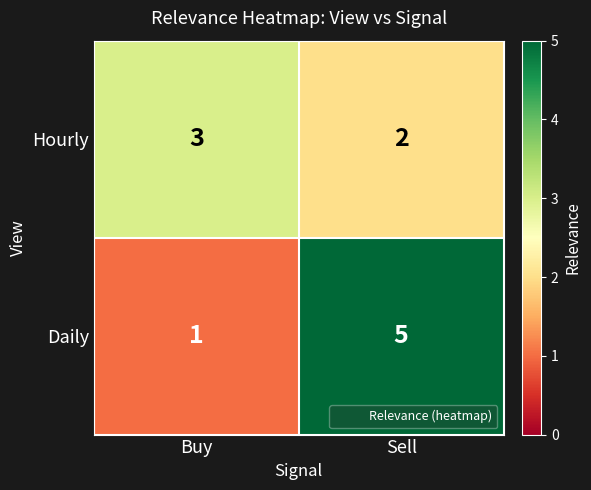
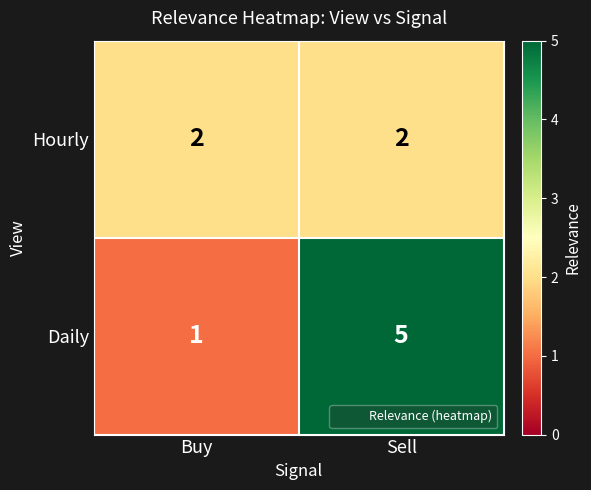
  {
    "Hourly": {
-     "Buy": 3,
+     "Buy": 2,
      "Sell": 2
    },
    "Daily": {
      "Buy": 1,
      "Sell": 5
    }
  }
